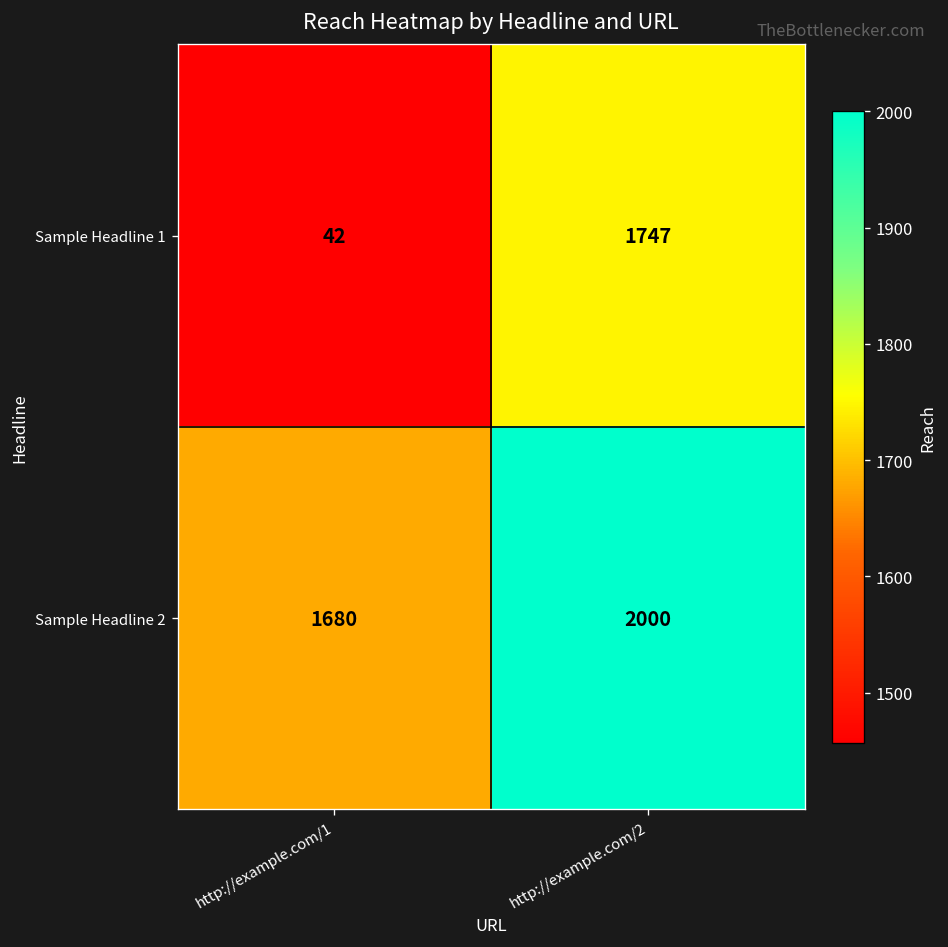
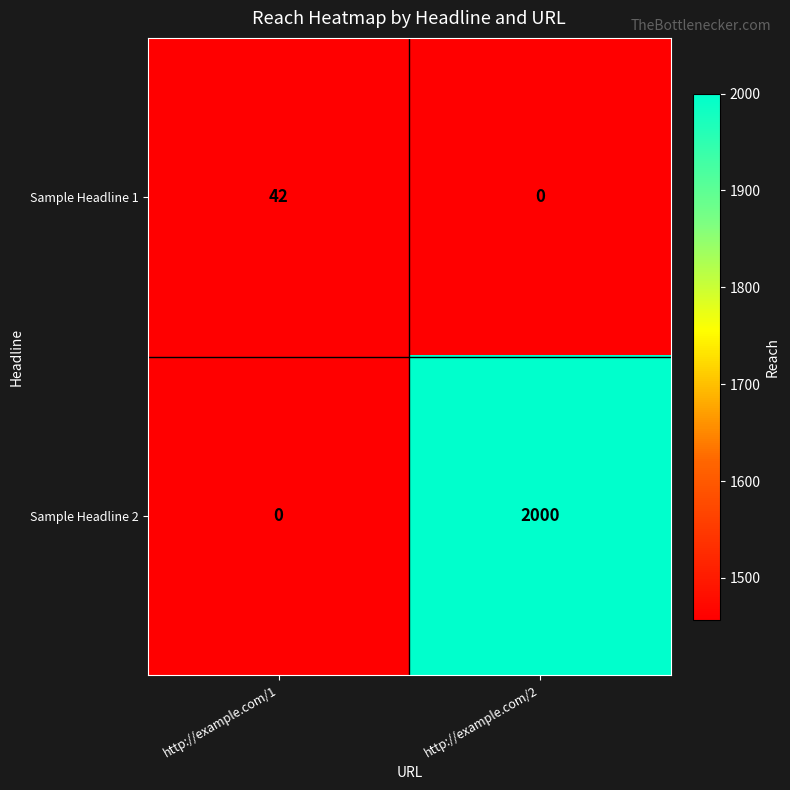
  {
    "Sample Headline 1": {
      "http://example.com/1": 42,
-     "http://example.com/2": 1747
+     "http://example.com/2": 0
    },
    "Sample Headline 2": {
-     "http://example.com/1": 1680,
+     "http://example.com/1": 0,
      "http://example.com/2": 2000
    }
  }
